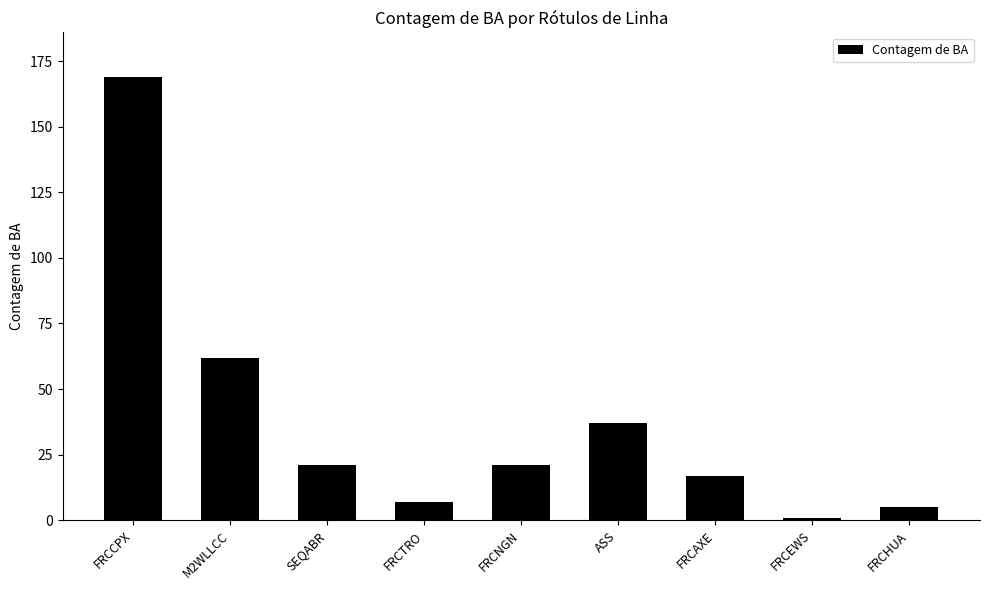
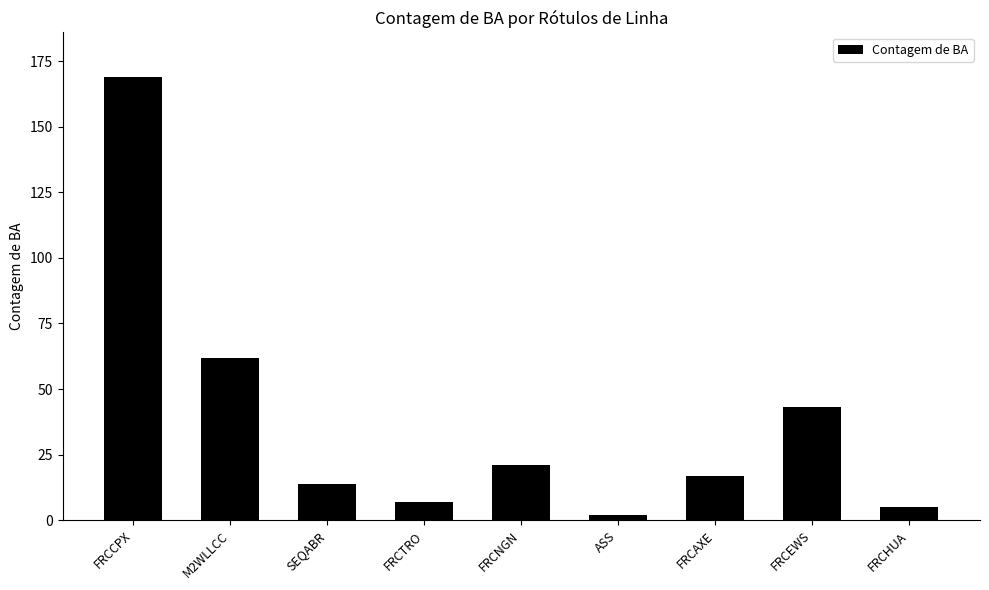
  {
    "FRCCPX": 169,
    "M2WLLCC": 62,
-   "SEQABR": 21,
+   "SEQABR": 14,
    "FRCTRO": 7,
    "FRCNGN": 21,
-   "ASS": 37,
+   "ASS": 2,
    "FRCAXE": 17,
-   "FRCEWS": 1,
+   "FRCEWS": 43,
    "FRCHUA": 5
  }
